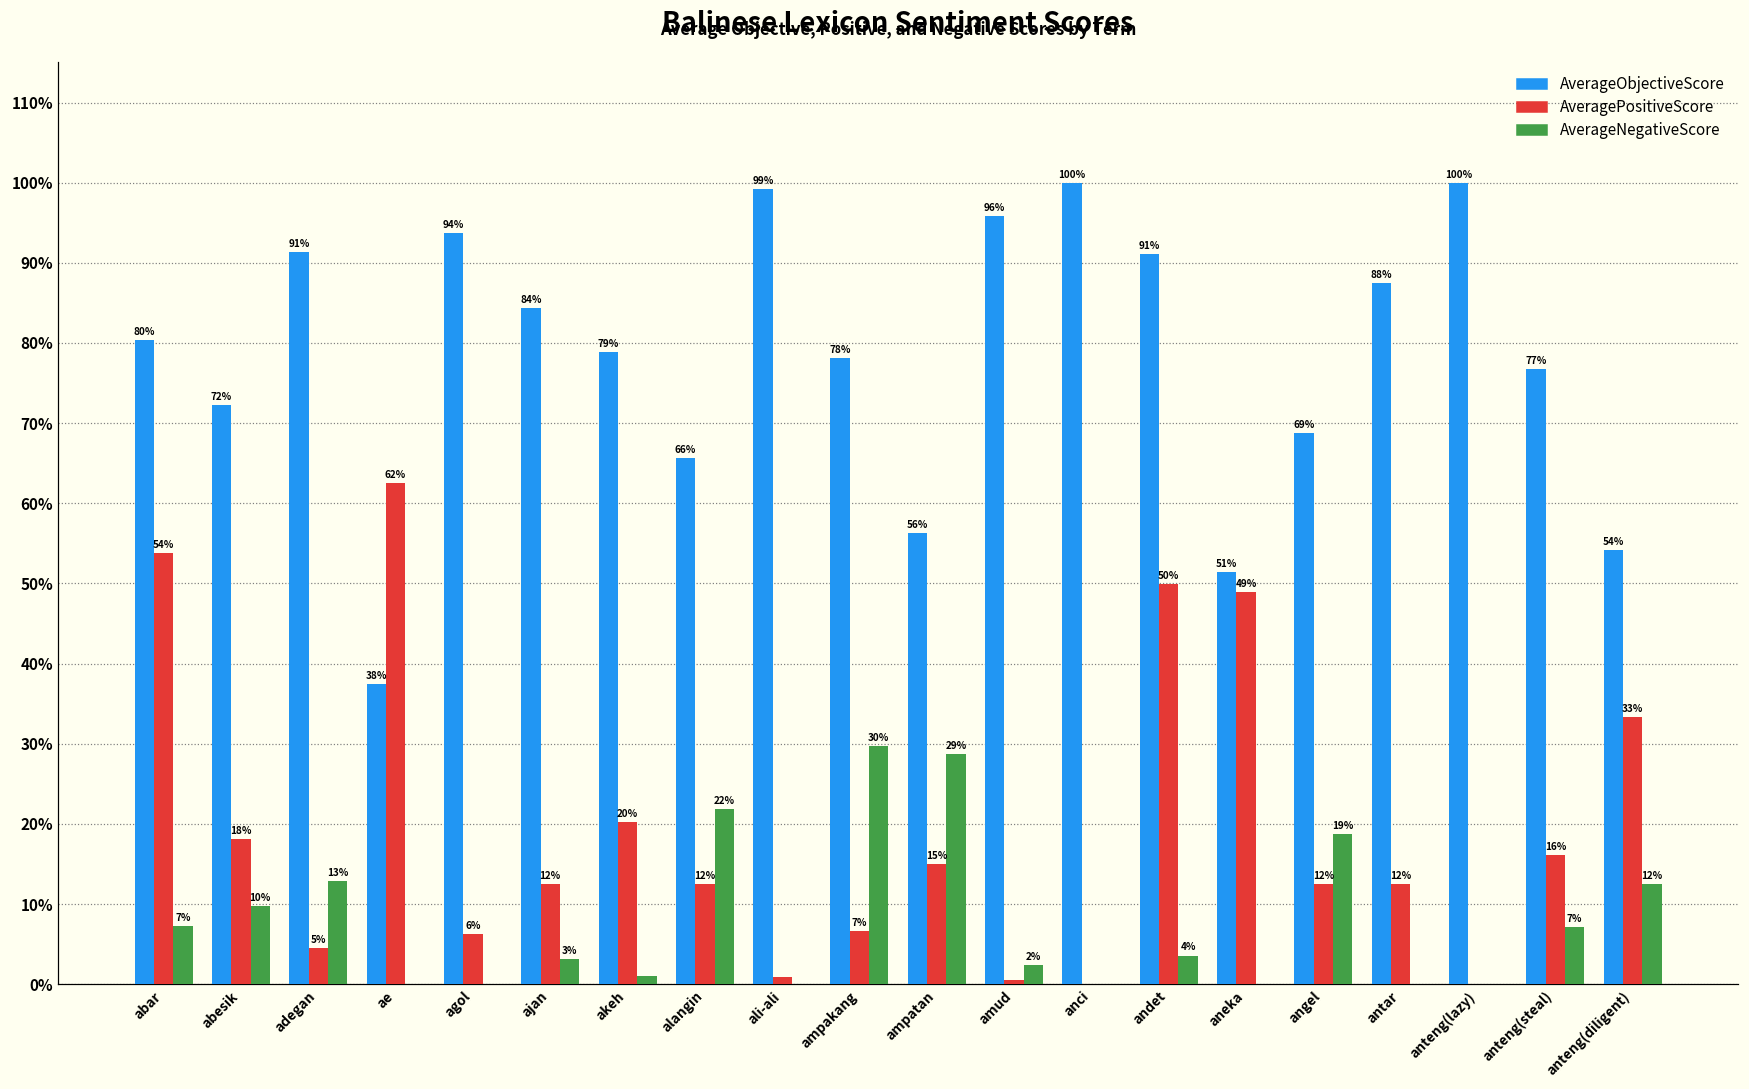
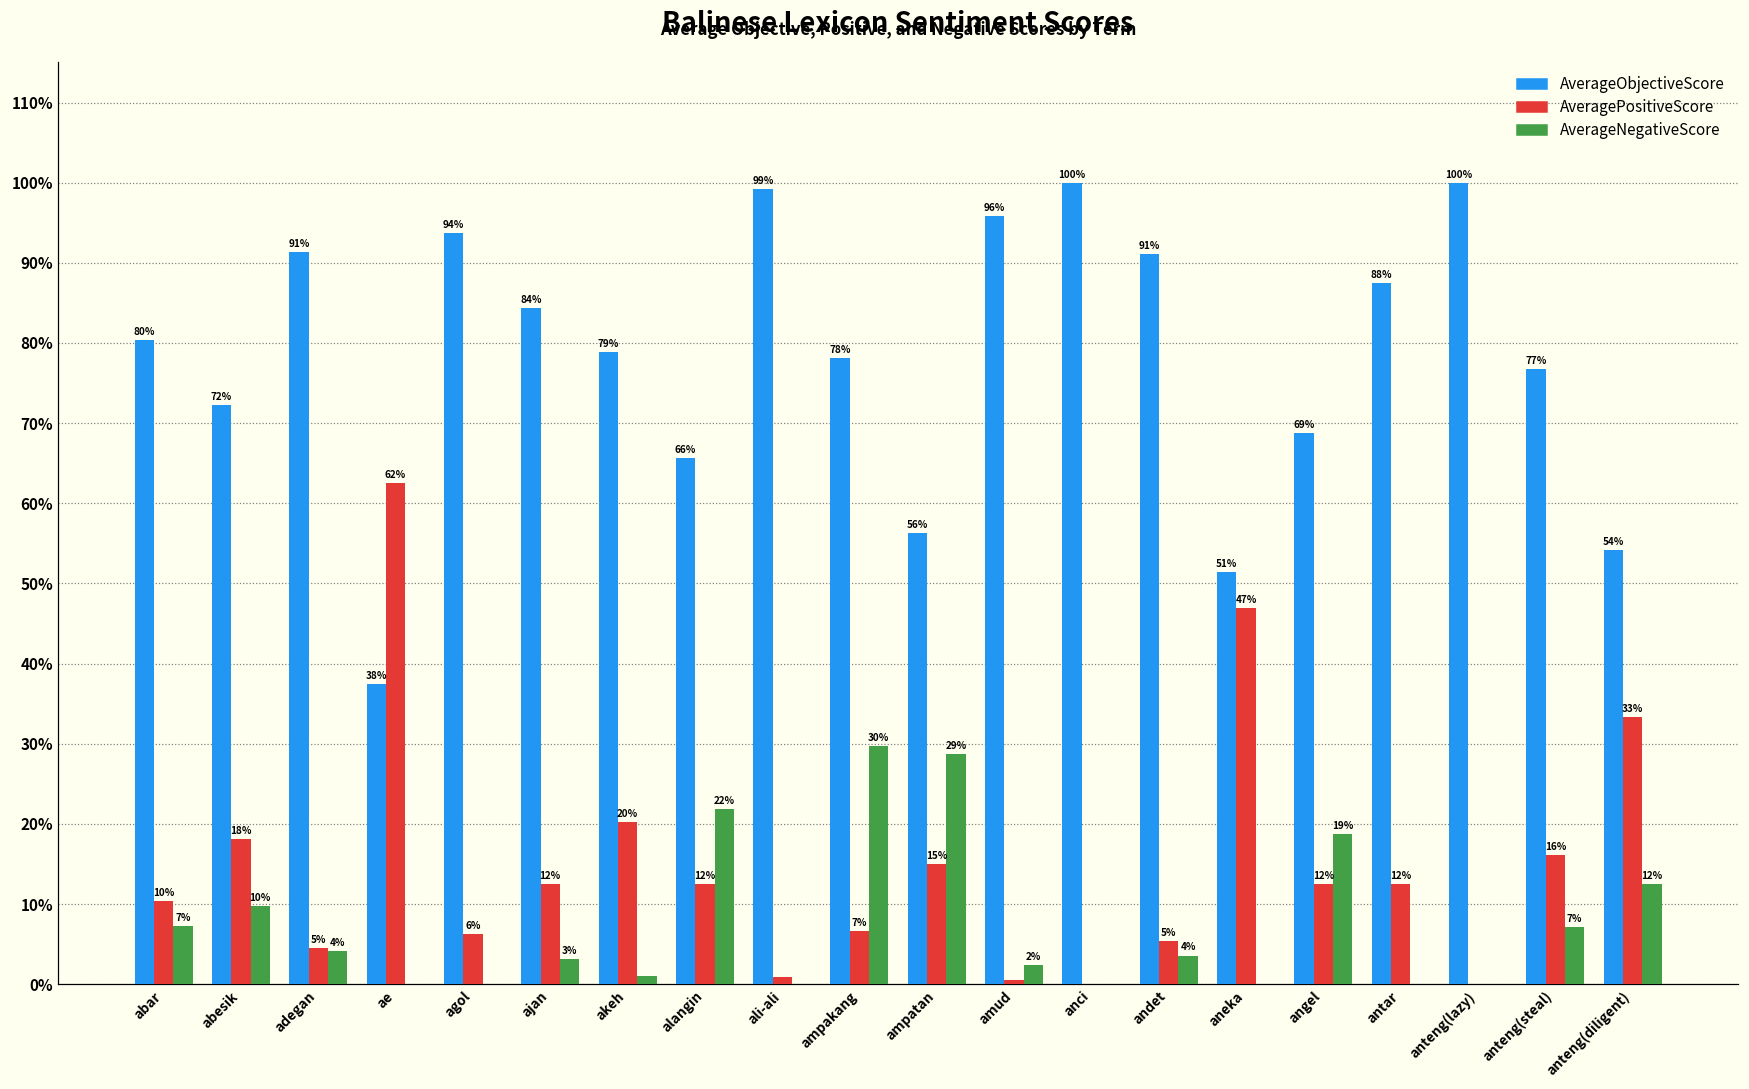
  {
    "AverageObjectiveScore": {
      "abar": "80%",
      "abesik": "72%",
      "adegan": "91%",
      "ae": "38%",
      "agol": "94%",
      "ajan": "84%",
      "akeh": "79%",
      "alangin": "66%",
      "ali-ali": "99%",
      "ampakang": "78%",
      "ampatan": "56%",
      "amud": "96%",
      "anci": "100%",
      "andet": "91%",
      "aneka": "51%",
      "angel": "69%",
      "antar": "88%",
      "anteng(lazy)": "100%",
      "anteng(steal)": "77%",
      "anteng(diligent)": "54%"
    },
    "AveragePositiveScore": {
-     "abar": "54%",
+     "abar": "10%",
      "abesik": "18%",
      "adegan": "5%",
      "ae": "62%",
      "agol": "6%",
      "ajan": "12%",
      "akeh": "20%",
      "alangin": "12%",
      "ampakang": "7%",
      "ampatan": "15%",
-     "andet": "50%",
-     "aneka": "49%",
+     "andet": "5%",
+     "aneka": "47%",
      "angel": "12%",
      "antar": "12%",
      "anteng(steal)": "16%",
      "anteng(diligent)": "33%"
    },
    "AverageNegativeScore": {
      "abar": "7%",
      "abesik": "10%",
-     "adegan": "13%",
+     "adegan": "4%",
      "ajan": "3%",
      "alangin": "22%",
      "ampakang": "30%",
      "ampatan": "29%",
      "amud": "2%",
      "andet": "4%",
      "angel": "19%",
      "anteng(steal)": "7%",
      "anteng(diligent)": "12%"
    }
  }
